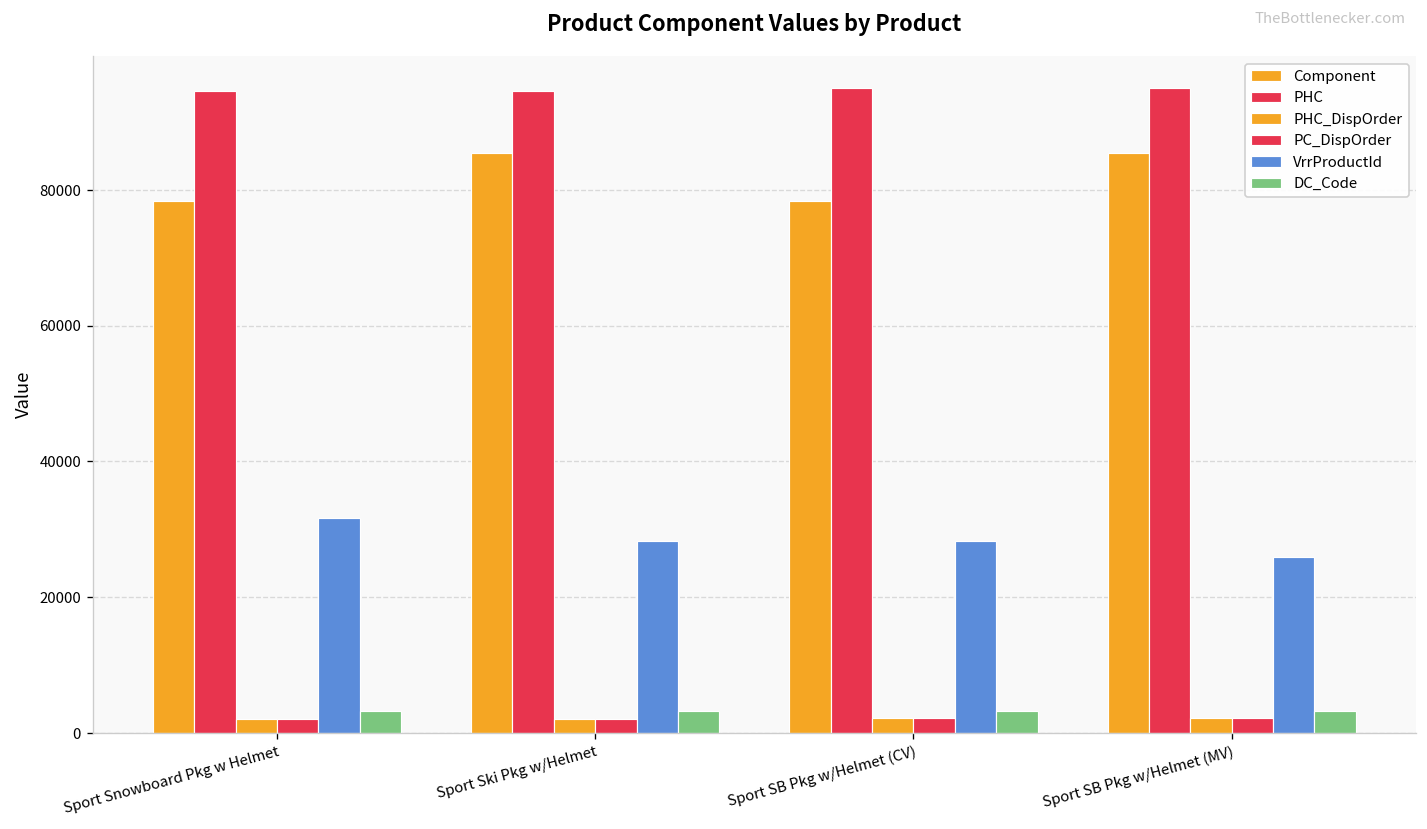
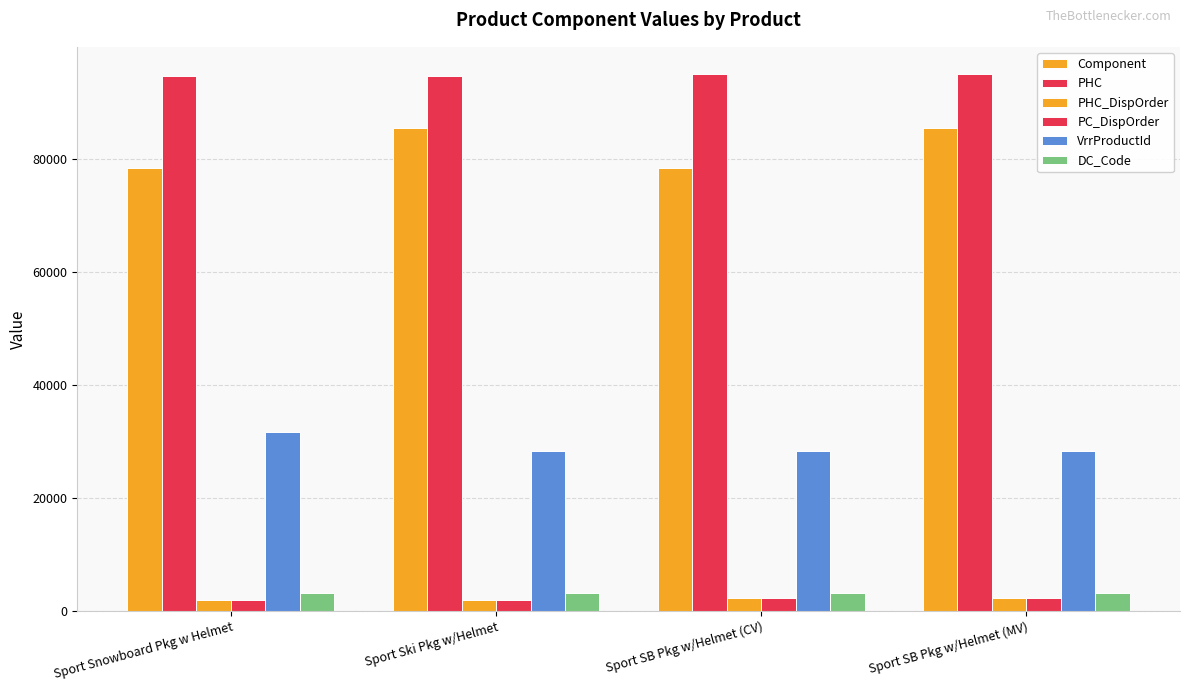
  {
    "VrrProductId": {
      "Sport Snowboard Pkg w Helmet": 32000,
      "Sport Ski Pkg w/Helmet": 28000,
      "Sport SB Pkg w/Helmet (CV)": 28000,
-     "Sport SB Pkg w/Helmet (MV)": 26000
+     "Sport SB Pkg w/Helmet (MV)": 28000
    },
    "DC_Code": {
      "Sport Snowboard Pkg w Helmet": 3000,
      "Sport Ski Pkg w/Helmet": 3000,
      "Sport SB Pkg w/Helmet (CV)": 3000,
      "Sport SB Pkg w/Helmet (MV)": 3000
    }
  }
